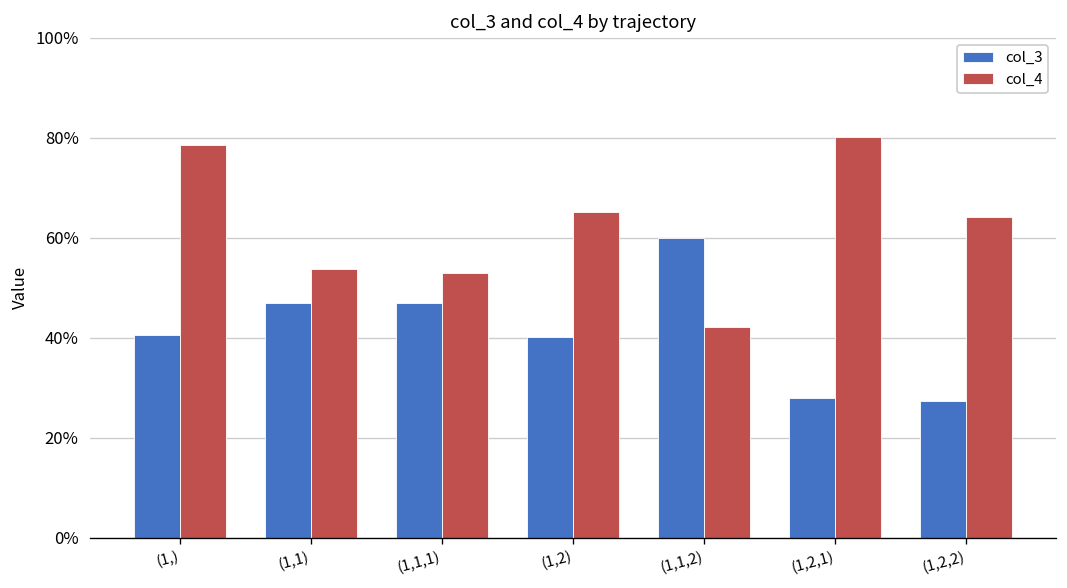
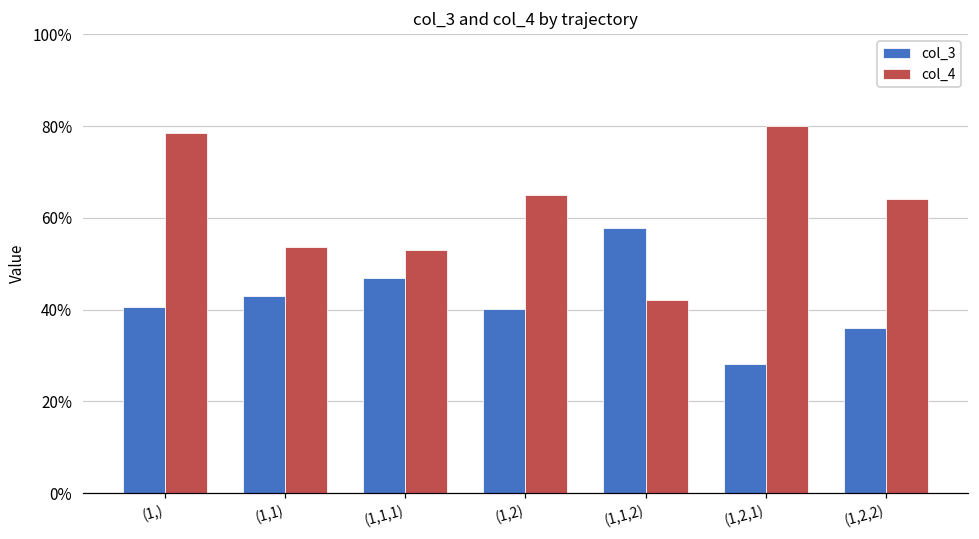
  {
    "col_3": {
      "(1,)": "41%",
-     "(1,1)": "47%",
+     "(1,1)": "43%",
      "(1,1,1)": "47%",
      "(1,2)": "40%",
-     "(1,1,2)": "60%",
+     "(1,1,2)": "58%",
      "(1,2,1)": "28%",
-     "(1,2,2)": "27%"
+     "(1,2,2)": "36%"
    },
    "col_4": {
      "(1,)": "79%",
      "(1,1)": "54%",
      "(1,1,1)": "53%",
      "(1,2)": "65%",
      "(1,1,2)": "42%",
      "(1,2,1)": "80%",
      "(1,2,2)": "64%"
    }
  }
